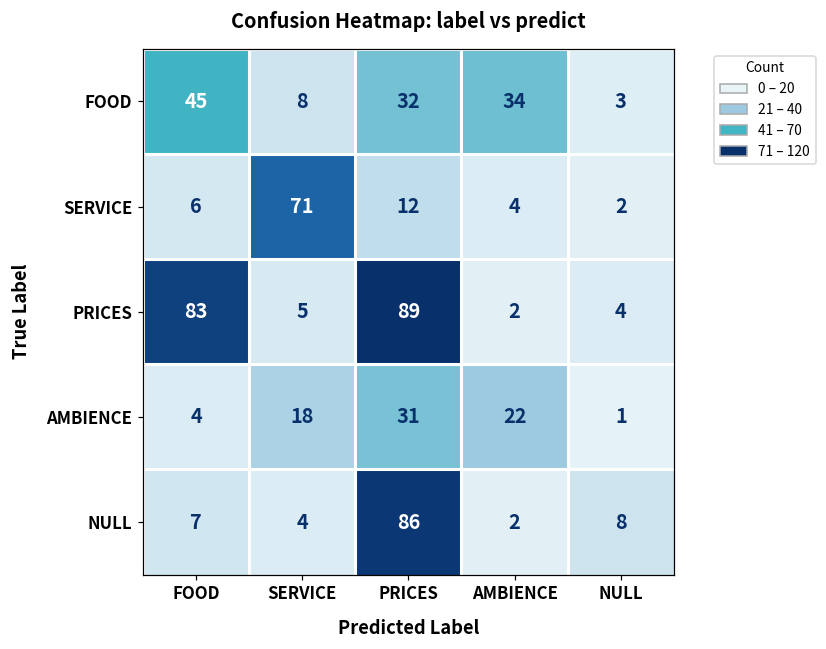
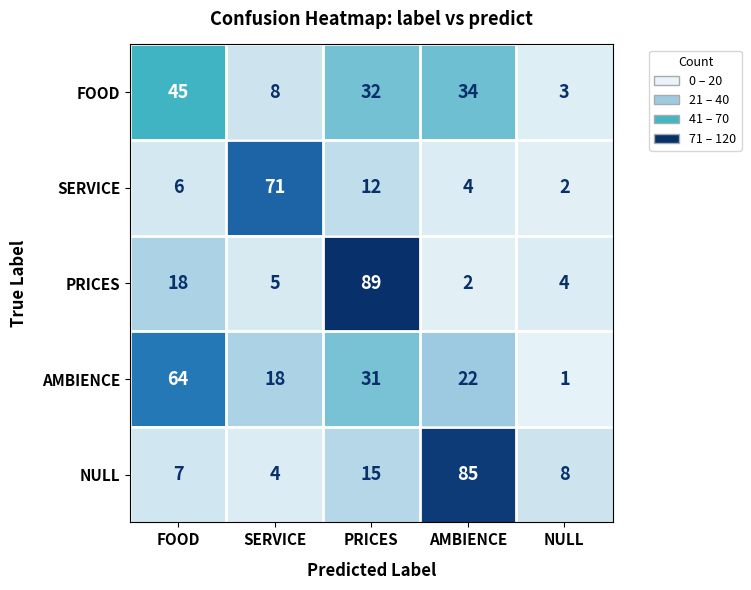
  {
    "FOOD": {
      "FOOD": 45,
      "SERVICE": 8,
      "PRICES": 32,
      "AMBIENCE": 34,
      "NULL": 3
    },
    "SERVICE": {
      "FOOD": 6,
      "SERVICE": 71,
      "PRICES": 12,
      "AMBIENCE": 4,
      "NULL": 2
    },
    "PRICES": {
-     "FOOD": 83,
+     "FOOD": 18,
      "SERVICE": 5,
      "PRICES": 89,
      "AMBIENCE": 2,
      "NULL": 4
    },
    "AMBIENCE": {
-     "FOOD": 4,
+     "FOOD": 64,
      "SERVICE": 18,
      "PRICES": 31,
      "AMBIENCE": 22,
      "NULL": 1
    },
    "NULL": {
      "FOOD": 7,
      "SERVICE": 4,
-     "PRICES": 86,
-     "AMBIENCE": 2,
+     "PRICES": 15,
+     "AMBIENCE": 85,
      "NULL": 8
    }
  }
